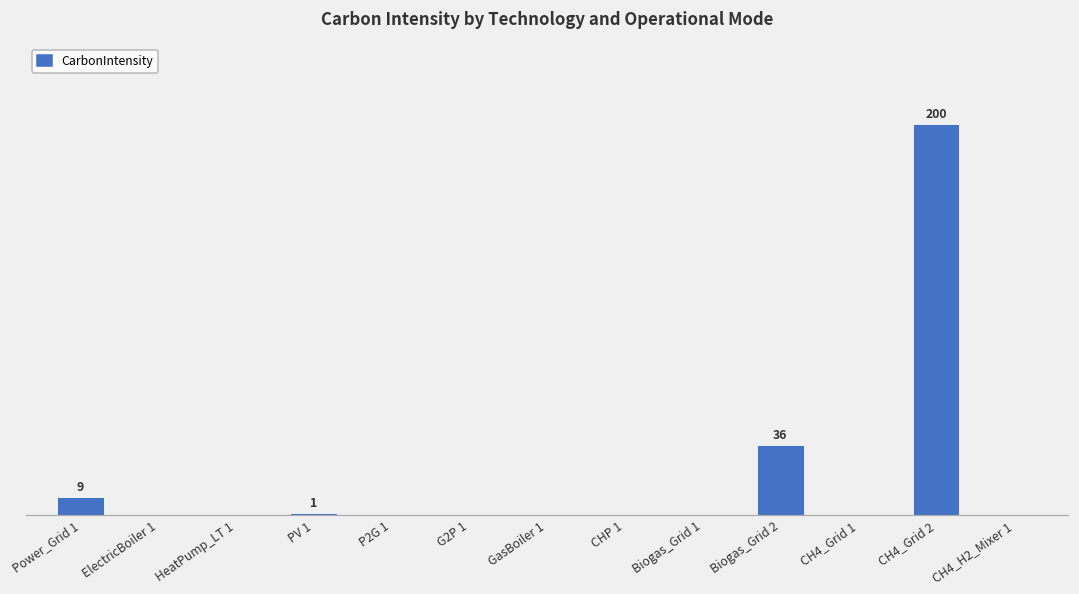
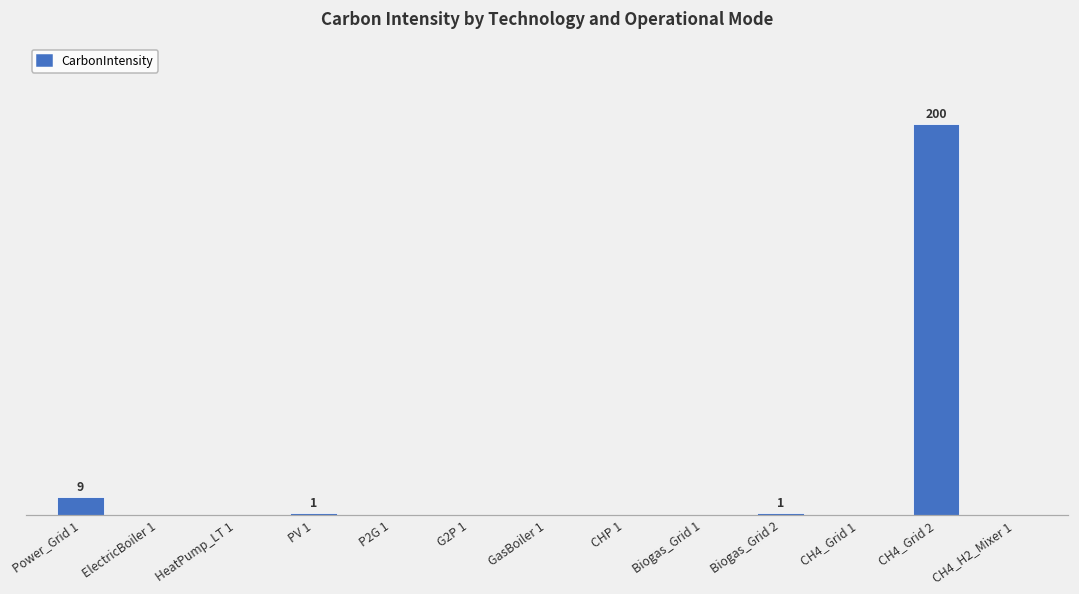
  {
    "Power_Grid 1": 9,
    "PV 1": 1,
-   "Biogas_Grid 2": 36,
+   "Biogas_Grid 2": 1,
    "CH4_Grid 2": 200
  }
